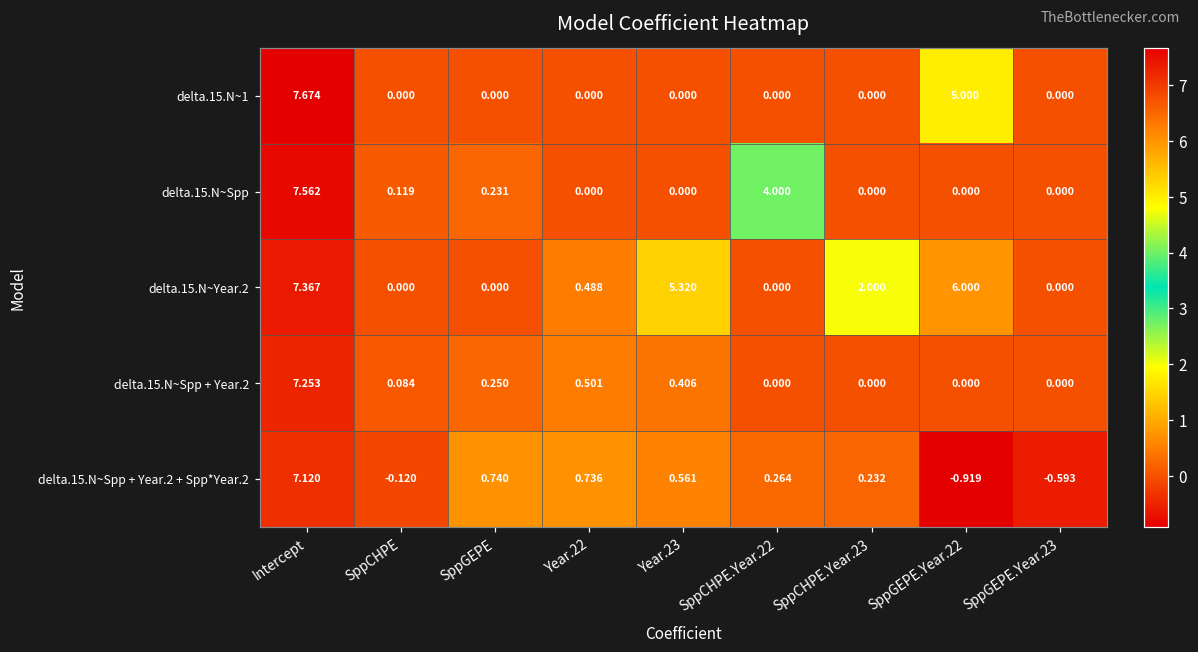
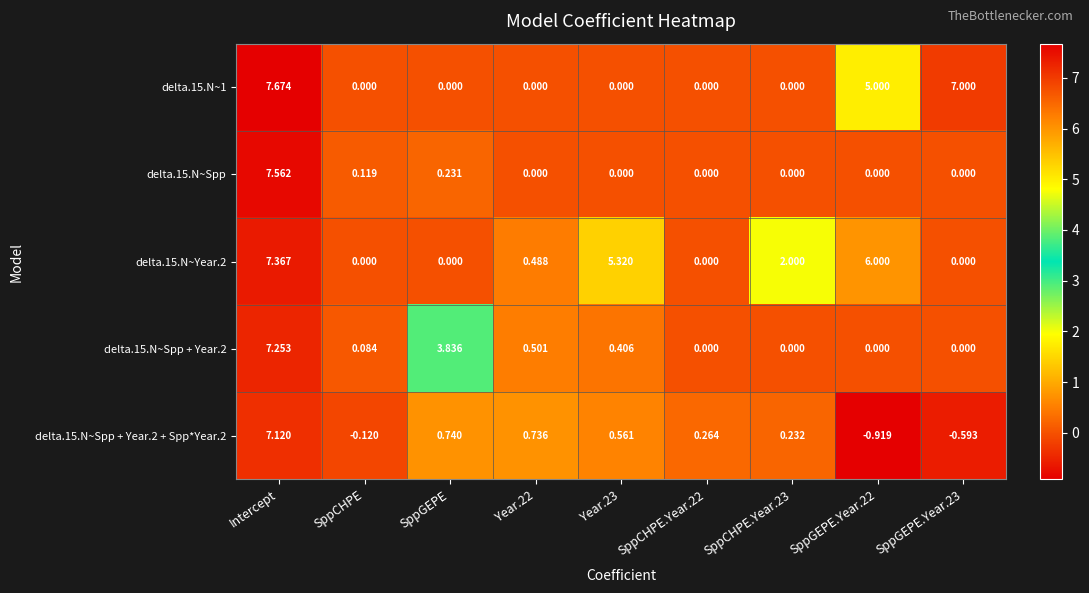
  {
    "delta.15.N~1": {
      "Intercept": 7.674,
      "SppCHPE": 0.000,
      "SppGEPE": 0.000,
      "Year.22": 0.000,
      "Year.23": 0.000,
      "SppCHPE.Year.22": 0.000,
      "SppCHPE.Year.23": 0.000,
      "SppGEPE.Year.22": 5.000,
-     "SppGEPE.Year.23": 0.000
+     "SppGEPE.Year.23": 7.000
    },
    "delta.15.N~Spp": {
      "Intercept": 7.562,
      "SppCHPE": 0.119,
      "SppGEPE": 0.231,
      "Year.22": 0.000,
      "Year.23": 0.000,
-     "SppCHPE.Year.22": 4.000,
+     "SppCHPE.Year.22": 0.000,
      "SppCHPE.Year.23": 0.000,
      "SppGEPE.Year.22": 0.000,
      "SppGEPE.Year.23": 0.000
    },
    "delta.15.N~Year.2": {
      "Intercept": 7.367,
      "SppCHPE": 0.000,
      "SppGEPE": 0.000,
      "Year.22": 0.488,
      "Year.23": 5.320,
      "SppCHPE.Year.22": 0.000,
      "SppCHPE.Year.23": 2.000,
      "SppGEPE.Year.22": 6.000,
      "SppGEPE.Year.23": 0.000
    },
    "delta.15.N~Spp + Year.2": {
      "Intercept": 7.253,
      "SppCHPE": 0.084,
-     "SppGEPE": 0.250,
+     "SppGEPE": 3.836,
      "Year.22": 0.501,
      "Year.23": 0.406,
      "SppCHPE.Year.22": 0.000,
      "SppCHPE.Year.23": 0.000,
      "SppGEPE.Year.22": 0.000,
      "SppGEPE.Year.23": 0.000
    },
    "delta.15.N~Spp + Year.2 + Spp*Year.2": {
      "Intercept": 7.120,
      "SppCHPE": -0.120,
      "SppGEPE": 0.740,
      "Year.22": 0.736,
      "Year.23": 0.561,
      "SppCHPE.Year.22": 0.264,
      "SppCHPE.Year.23": 0.232,
      "SppGEPE.Year.22": -0.919,
      "SppGEPE.Year.23": -0.593
    }
  }
